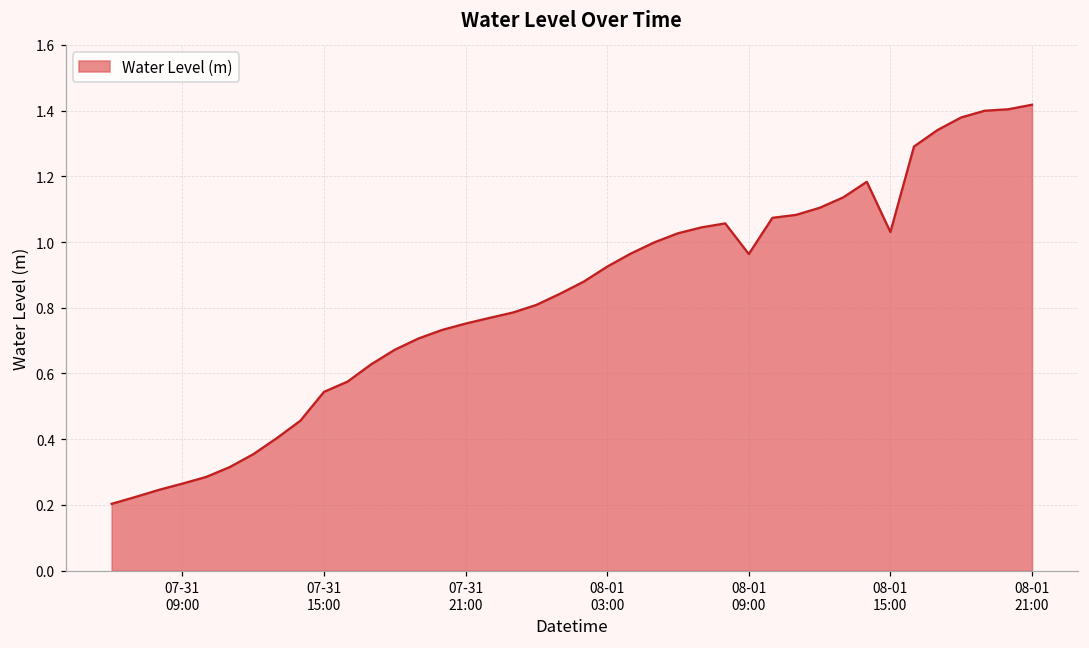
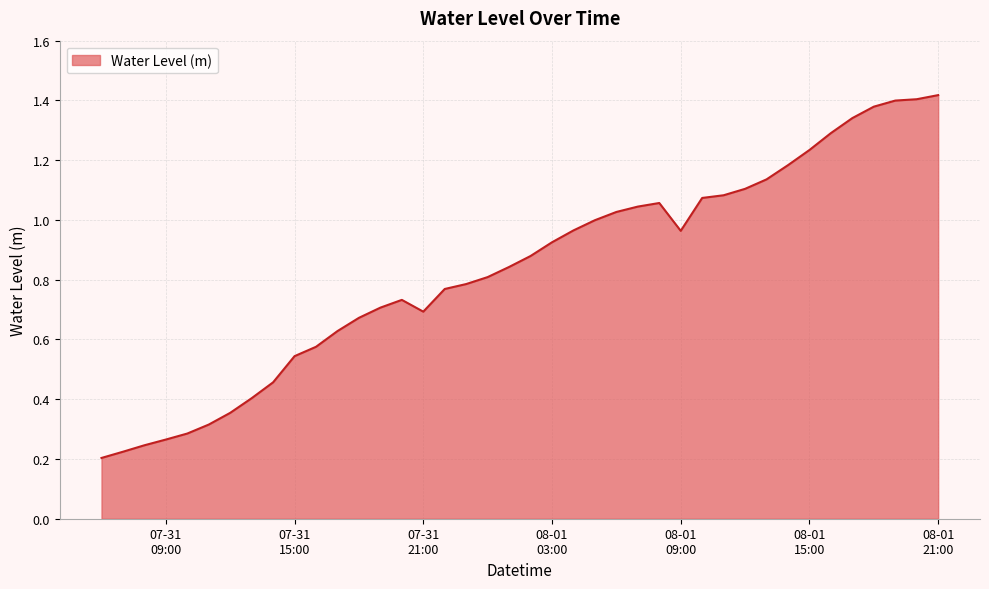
  {
    "07-31 09:00": 0.26,
    "07-31 15:00": 0.54,
-   "07-31 21:00": 0.75,
+   "07-31 21:00": 0.69,
    "08-01 03:00": 0.93,
    "08-01 09:00": 0.96,
-   "08-01 15:00": 1.03,
+   "08-01 15:00": 1.23,
    "08-01 21:00": 1.42
  }
